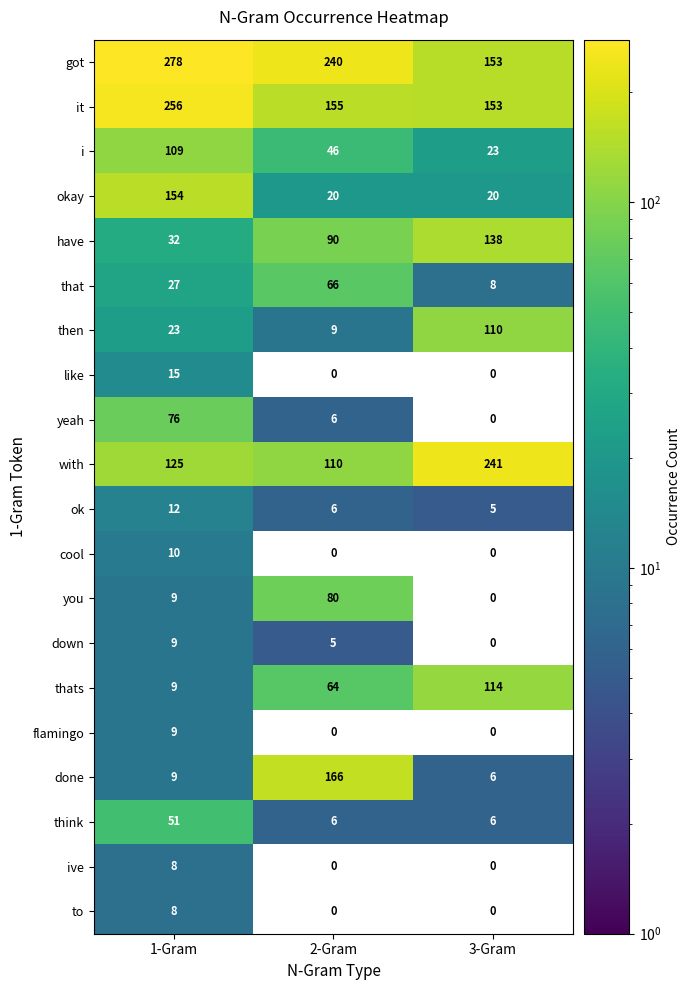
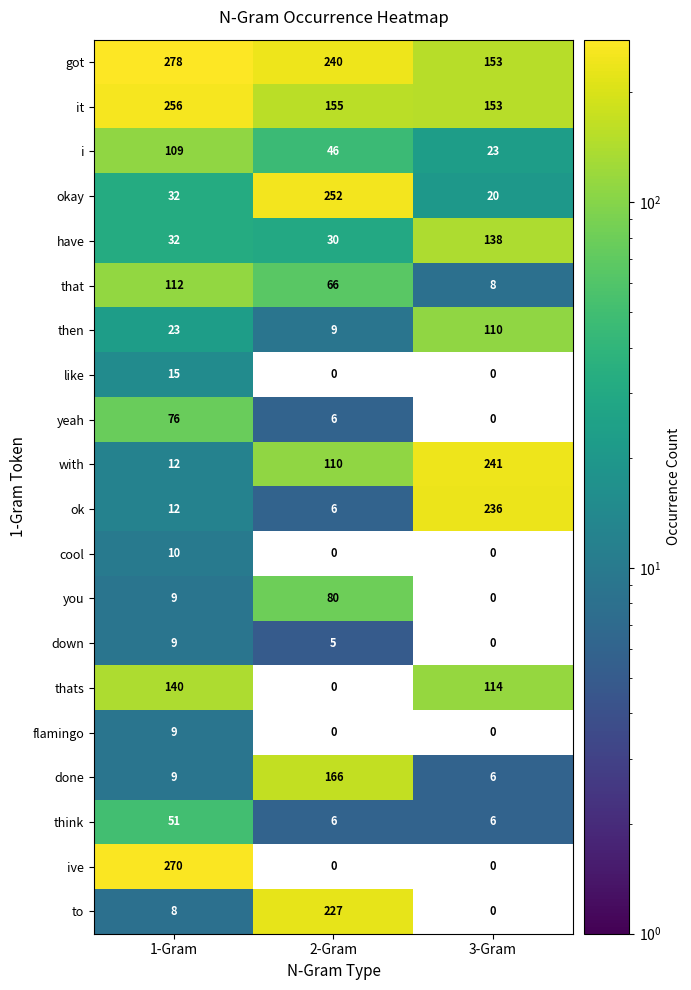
  {
    "got": {
      "1-Gram": 278,
      "2-Gram": 240,
      "3-Gram": 153
    },
    "it": {
      "1-Gram": 256,
      "2-Gram": 155,
      "3-Gram": 153
    },
    "i": {
      "1-Gram": 109,
      "2-Gram": 46,
      "3-Gram": 23
    },
    "okay": {
-     "1-Gram": 154,
-     "2-Gram": 20,
+     "1-Gram": 32,
+     "2-Gram": 252,
      "3-Gram": 20
    },
    "have": {
      "1-Gram": 32,
-     "2-Gram": 90,
+     "2-Gram": 30,
      "3-Gram": 138
    },
    "that": {
-     "1-Gram": 27,
+     "1-Gram": 112,
      "2-Gram": 66,
      "3-Gram": 8
    },
    "then": {
      "1-Gram": 23,
      "2-Gram": 9,
      "3-Gram": 110
    },
    "like": {
      "1-Gram": 15,
      "2-Gram": 0,
      "3-Gram": 0
    },
    "yeah": {
      "1-Gram": 76,
      "2-Gram": 6,
      "3-Gram": 0
    },
    "with": {
-     "1-Gram": 125,
+     "1-Gram": 12,
      "2-Gram": 110,
      "3-Gram": 241
    },
    "ok": {
      "1-Gram": 12,
      "2-Gram": 6,
-     "3-Gram": 5
+     "3-Gram": 236
    },
    "cool": {
      "1-Gram": 10,
      "2-Gram": 0,
      "3-Gram": 0
    },
    "you": {
      "1-Gram": 9,
      "2-Gram": 80,
      "3-Gram": 0
    },
    "down": {
      "1-Gram": 9,
      "2-Gram": 5,
      "3-Gram": 0
    },
    "thats": {
-     "1-Gram": 9,
-     "2-Gram": 64,
+     "1-Gram": 140,
+     "2-Gram": 0,
      "3-Gram": 114
    },
    "flamingo": {
      "1-Gram": 9,
      "2-Gram": 0,
      "3-Gram": 0
    },
    "done": {
      "1-Gram": 9,
      "2-Gram": 166,
      "3-Gram": 6
    },
    "think": {
      "1-Gram": 51,
      "2-Gram": 6,
      "3-Gram": 6
    },
    "ive": {
-     "1-Gram": 8,
+     "1-Gram": 270,
      "2-Gram": 0,
      "3-Gram": 0
    },
    "to": {
      "1-Gram": 8,
-     "2-Gram": 0,
+     "2-Gram": 227,
      "3-Gram": 0
    }
  }
